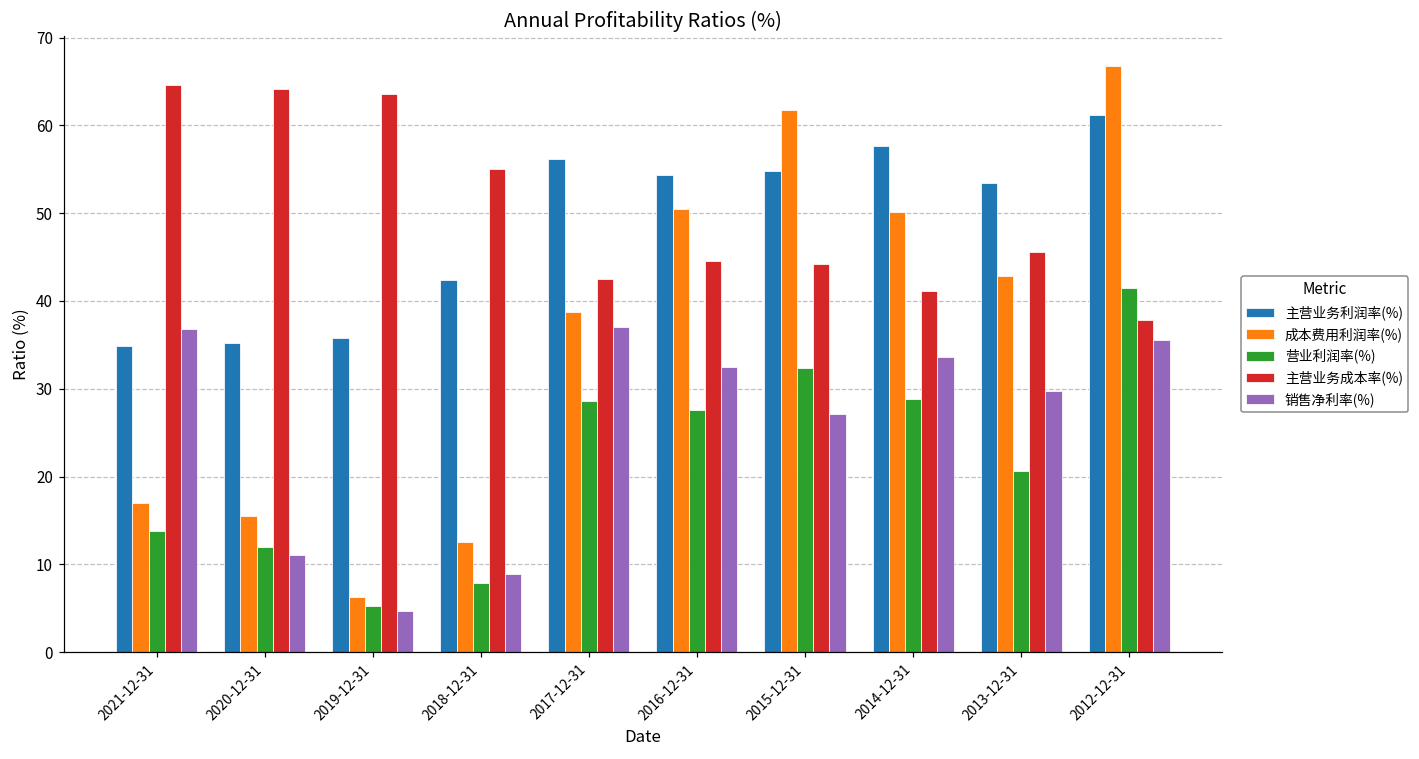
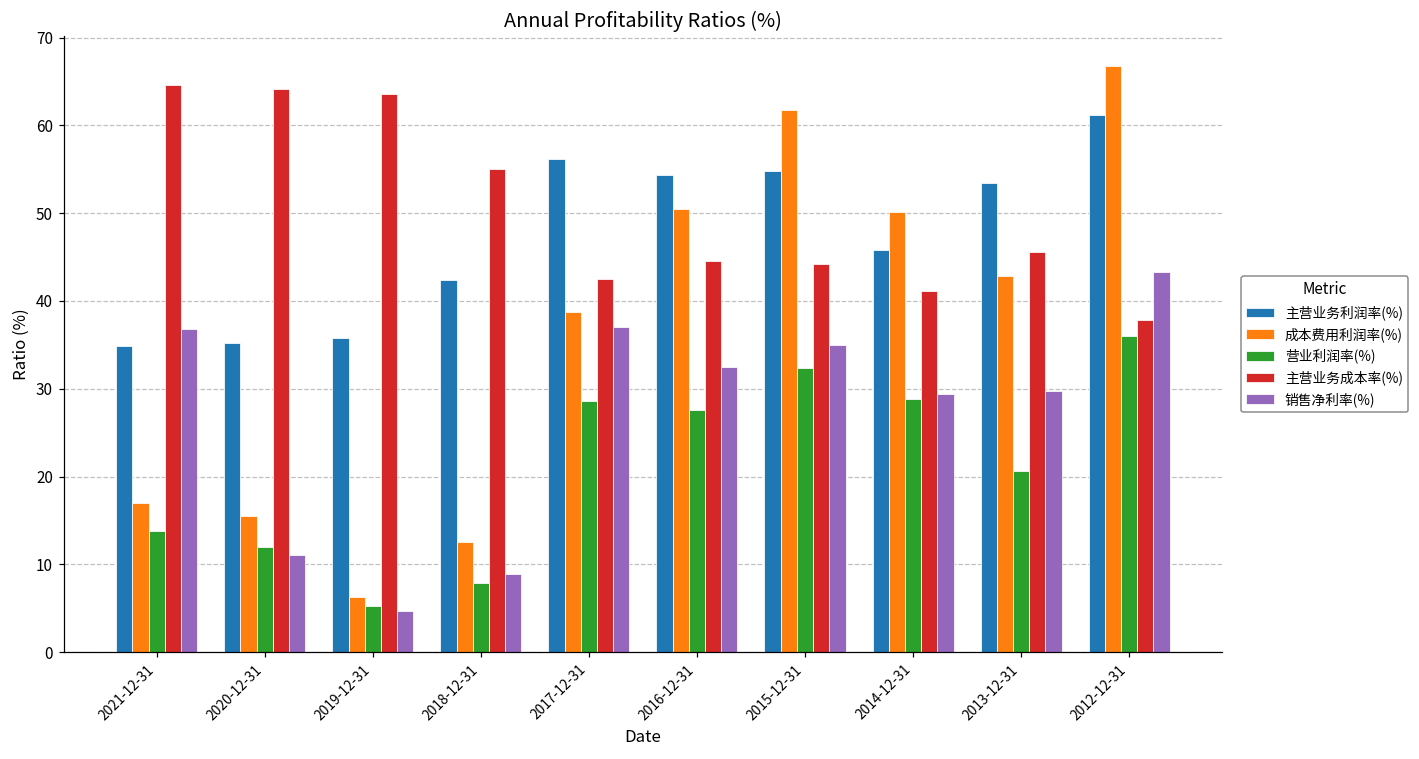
  {
    "主营业务利润率(%)": {
      "2021-12-31": 35,
      "2020-12-31": 35,
      "2019-12-31": 36,
      "2018-12-31": 42,
      "2017-12-31": 56,
      "2016-12-31": 54,
      "2015-12-31": 55,
-     "2014-12-31": 58,
+     "2014-12-31": 46,
      "2013-12-31": 53,
      "2012-12-31": 61
    },
    "成本费用利润率(%)": {
      "2021-12-31": 17,
      "2020-12-31": 15,
      "2019-12-31": 6,
      "2018-12-31": 12,
      "2017-12-31": 39,
      "2016-12-31": 50,
      "2015-12-31": 62,
      "2014-12-31": 50,
      "2013-12-31": 43,
      "2012-12-31": 67
    },
    "营业利润率(%)": {
      "2021-12-31": 14,
      "2020-12-31": 12,
      "2019-12-31": 5,
      "2018-12-31": 8,
      "2017-12-31": 29,
      "2016-12-31": 28,
      "2015-12-31": 32,
      "2014-12-31": 29,
      "2013-12-31": 21,
-     "2012-12-31": 41
+     "2012-12-31": 36
    },
    "主营业务成本率(%)": {
      "2021-12-31": 65,
      "2020-12-31": 64,
      "2019-12-31": 64,
      "2018-12-31": 55,
      "2017-12-31": 43,
      "2016-12-31": 45,
      "2015-12-31": 44,
      "2014-12-31": 41,
      "2013-12-31": 46,
      "2012-12-31": 38
    },
    "销售净利率(%)": {
      "2021-12-31": 37,
      "2020-12-31": 11,
      "2019-12-31": 5,
      "2018-12-31": 9,
      "2017-12-31": 37,
      "2016-12-31": 32,
-     "2015-12-31": 27,
-     "2014-12-31": 34,
+     "2015-12-31": 35,
+     "2014-12-31": 29,
      "2013-12-31": 30,
-     "2012-12-31": 36
+     "2012-12-31": 43
    }
  }
